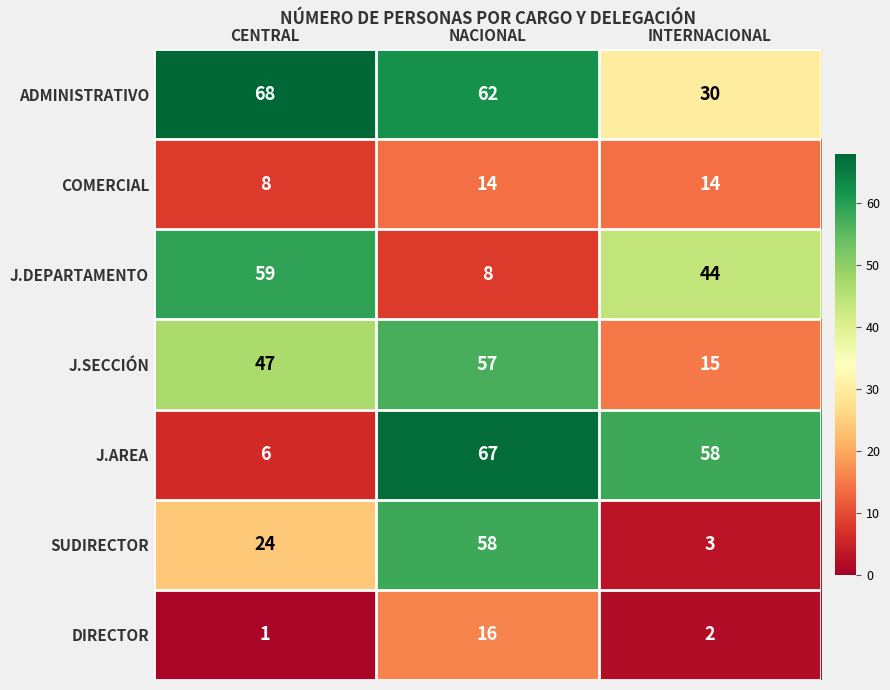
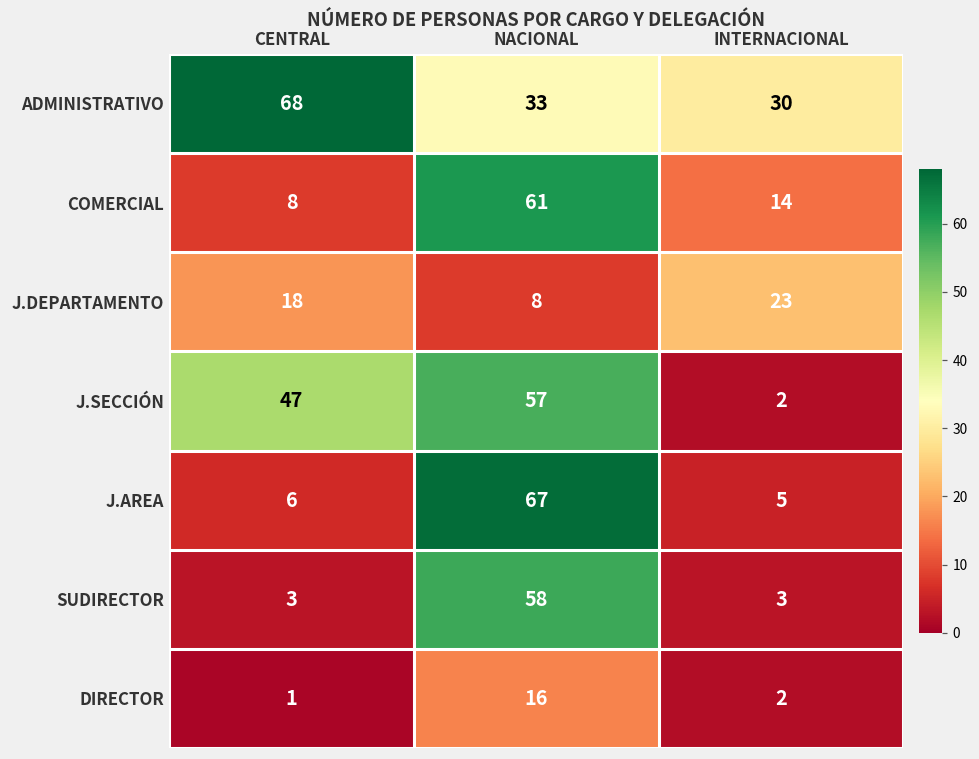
  {
    "ADMINISTRATIVO": {
      "CENTRAL": 68,
-     "NACIONAL": 62,
+     "NACIONAL": 33,
      "INTERNACIONAL": 30
    },
    "COMERCIAL": {
      "CENTRAL": 8,
-     "NACIONAL": 14,
+     "NACIONAL": 61,
      "INTERNACIONAL": 14
    },
    "J.DEPARTAMENTO": {
-     "CENTRAL": 59,
+     "CENTRAL": 18,
      "NACIONAL": 8,
-     "INTERNACIONAL": 44
+     "INTERNACIONAL": 23
    },
    "J.SECCIÓN": {
      "CENTRAL": 47,
      "NACIONAL": 57,
-     "INTERNACIONAL": 15
+     "INTERNACIONAL": 2
    },
    "J.AREA": {
      "CENTRAL": 6,
      "NACIONAL": 67,
-     "INTERNACIONAL": 58
+     "INTERNACIONAL": 5
    },
    "SUDIRECTOR": {
-     "CENTRAL": 24,
+     "CENTRAL": 3,
      "NACIONAL": 58,
      "INTERNACIONAL": 3
    },
    "DIRECTOR": {
      "CENTRAL": 1,
      "NACIONAL": 16,
      "INTERNACIONAL": 2
    }
  }
